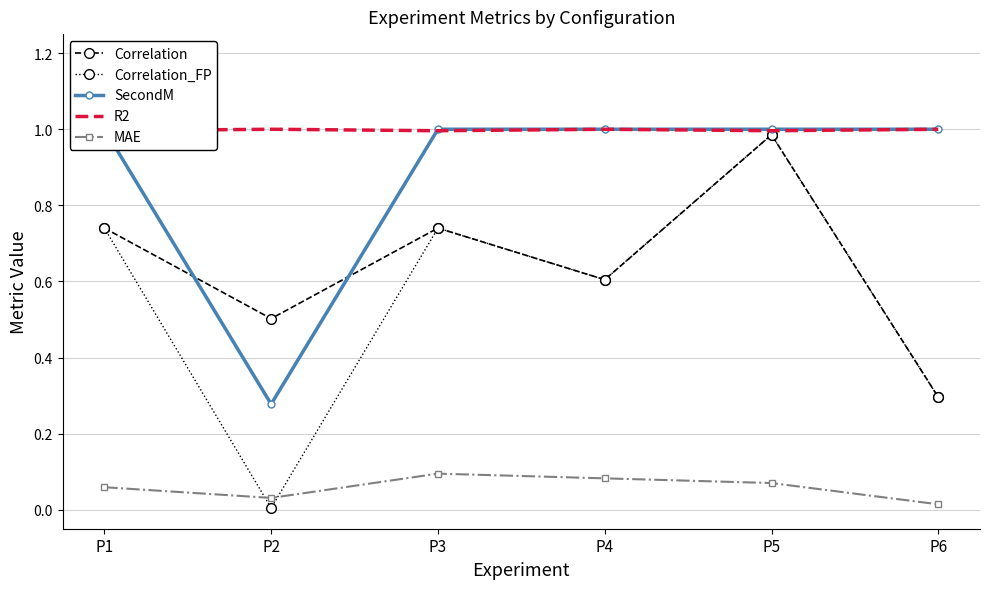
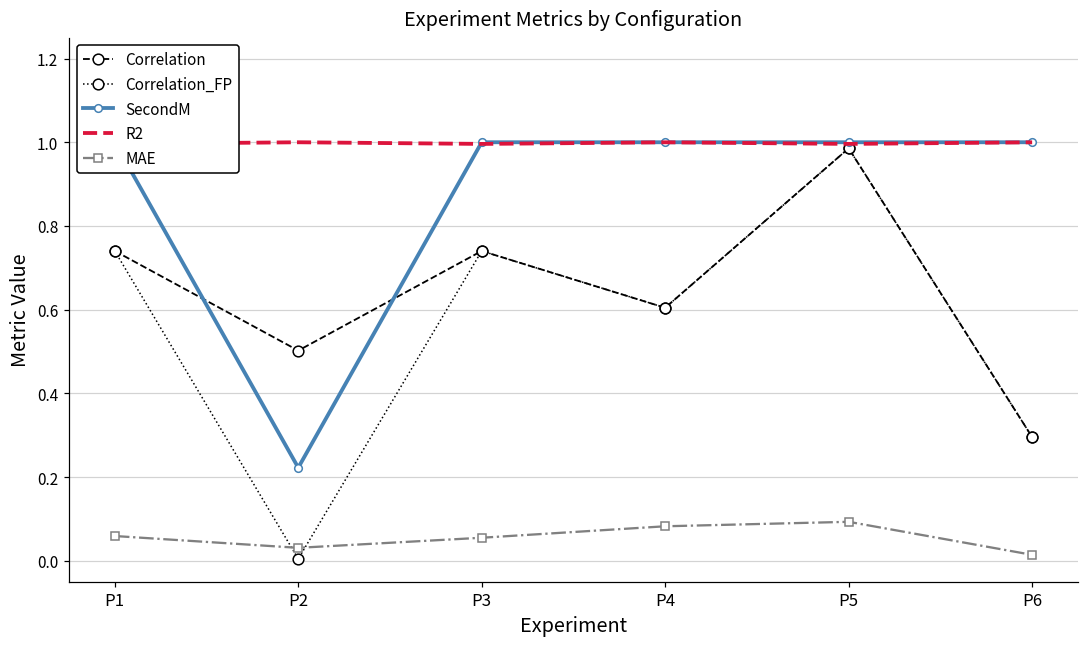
  {
    "SecondM": {
-     "P2": 0.28
+     "P2": 0.22
    },
    "R2": {
      "P2": 1.00
    },
    "MAE": {
      "P1": 0.06,
      "P2": 0.03,
-     "P3": 0.09,
+     "P3": 0.06,
      "P4": 0.08,
-     "P5": 0.07,
+     "P5": 0.09,
      "P6": 0.01
    }
  }
